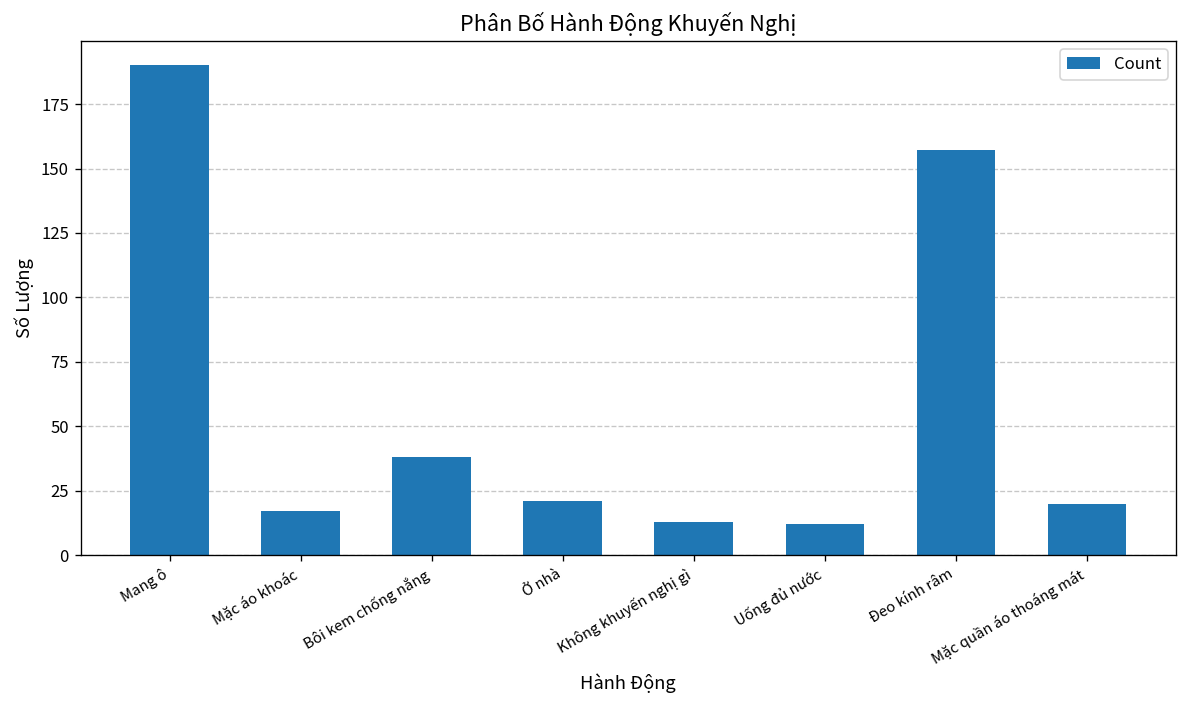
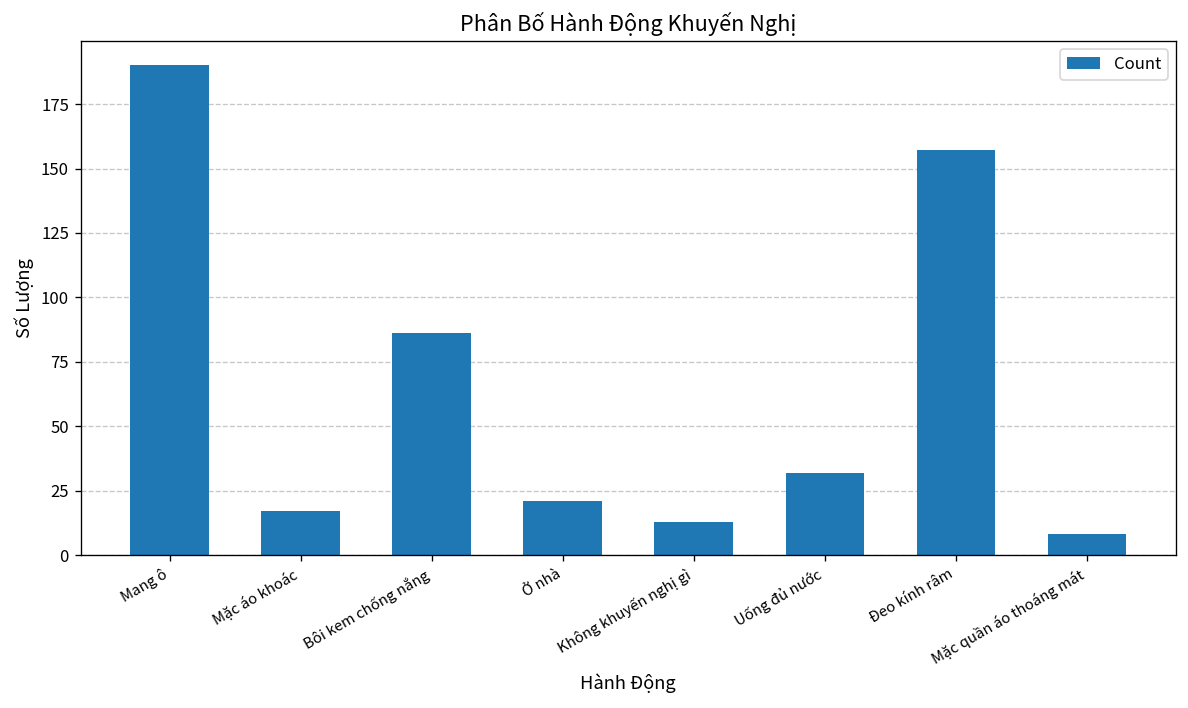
  {
    "Mang ô": 190,
    "Mặc áo khoác": 17,
-   "Bôi kem chống nắng": 38,
+   "Bôi kem chống nắng": 86,
    "Ở nhà": 21,
    "Không khuyến nghị gì": 13,
-   "Uống đủ nước": 12,
+   "Uống đủ nước": 32,
    "Đeo kính râm": 157,
-   "Mặc quần áo thoáng mát": 20
+   "Mặc quần áo thoáng mát": 8
  }
